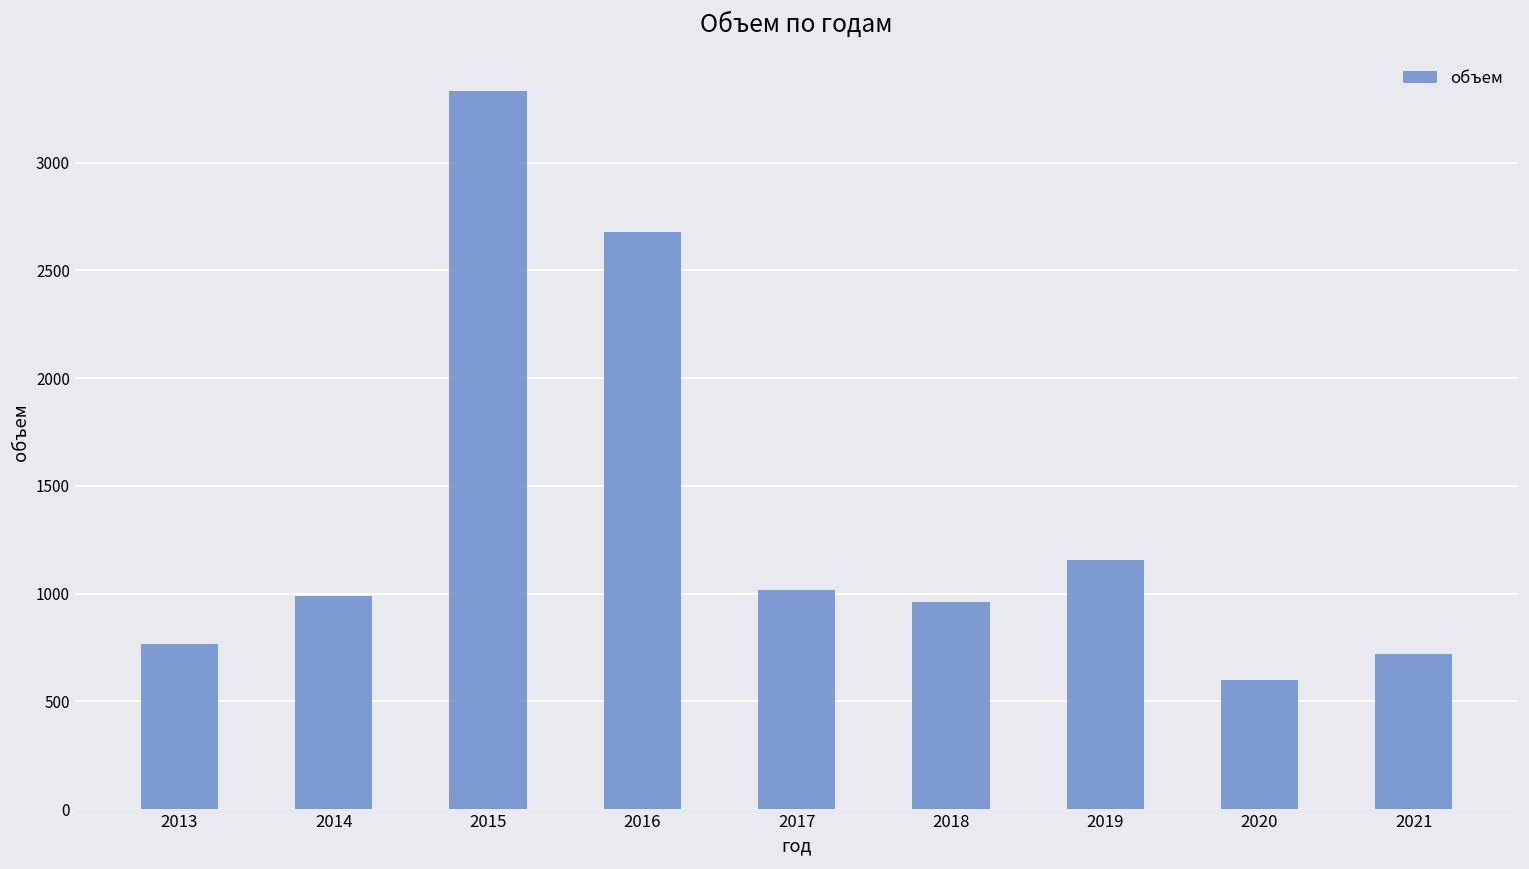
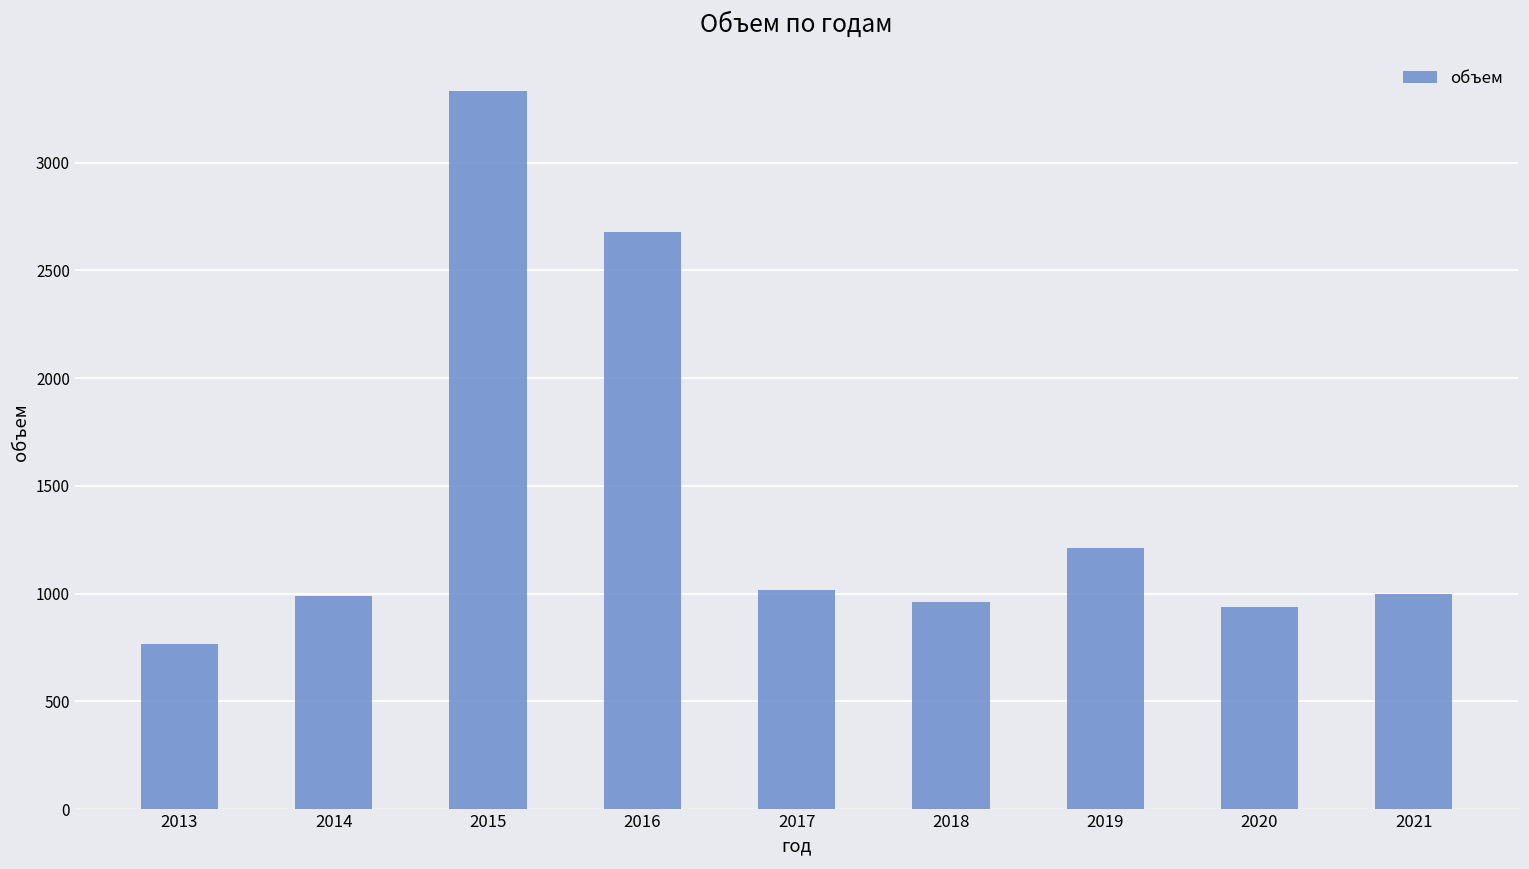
  {
    "2013": 770,
    "2014": 990,
    "2015": 3330,
    "2016": 2680,
    "2017": 1020,
    "2018": 960,
-   "2019": 1150,
-   "2020": 600,
-   "2021": 720
+   "2019": 1210,
+   "2020": 940,
+   "2021": 1000
  }
